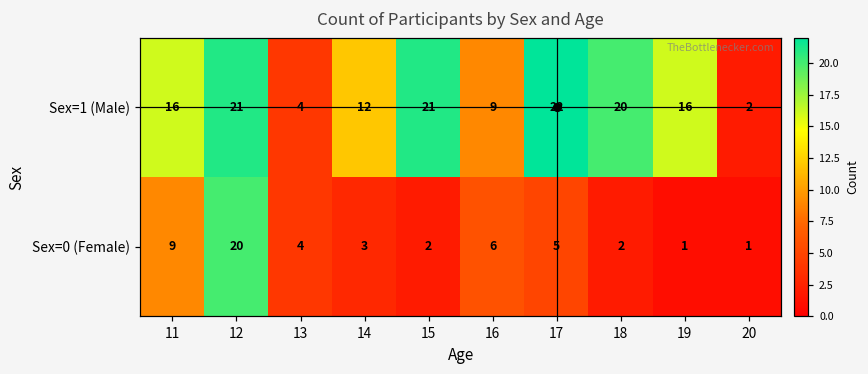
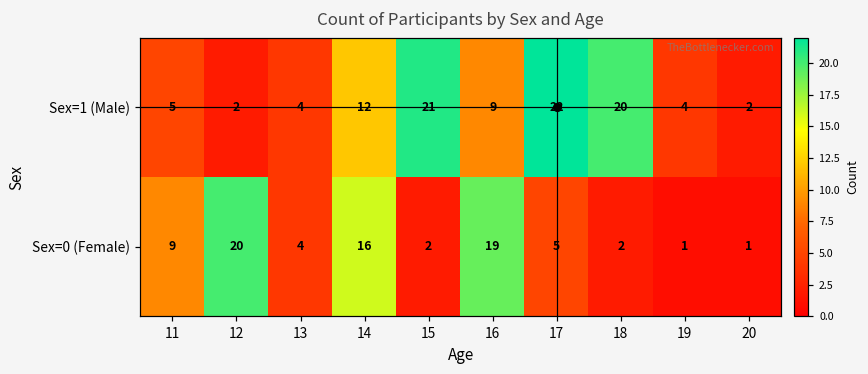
  {
    "Sex=1 (Male)": {
-     "11": 16,
-     "12": 21,
+     "11": 5,
+     "12": 2,
      "13": 4,
      "14": 12,
      "15": 21,
      "16": 9,
      "18": 20,
-     "19": 16
+     "19": 4
    },
    "Sex=0 (Female)": {
      "11": 9,
      "12": 20,
      "13": 4,
-     "14": 3,
+     "14": 16,
      "15": 2,
-     "16": 6,
+     "16": 19,
      "17": 5,
      "18": 2,
      "19": 1,
      "20": 1
    }
  }
